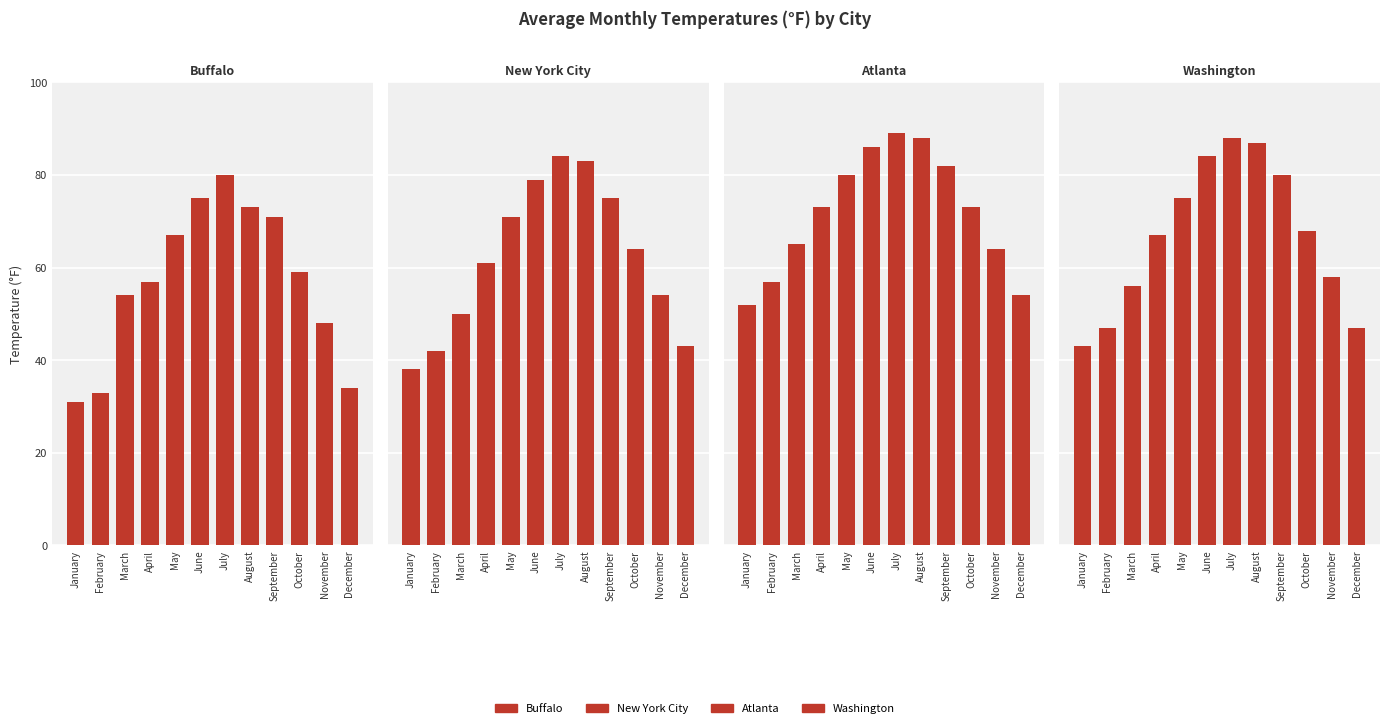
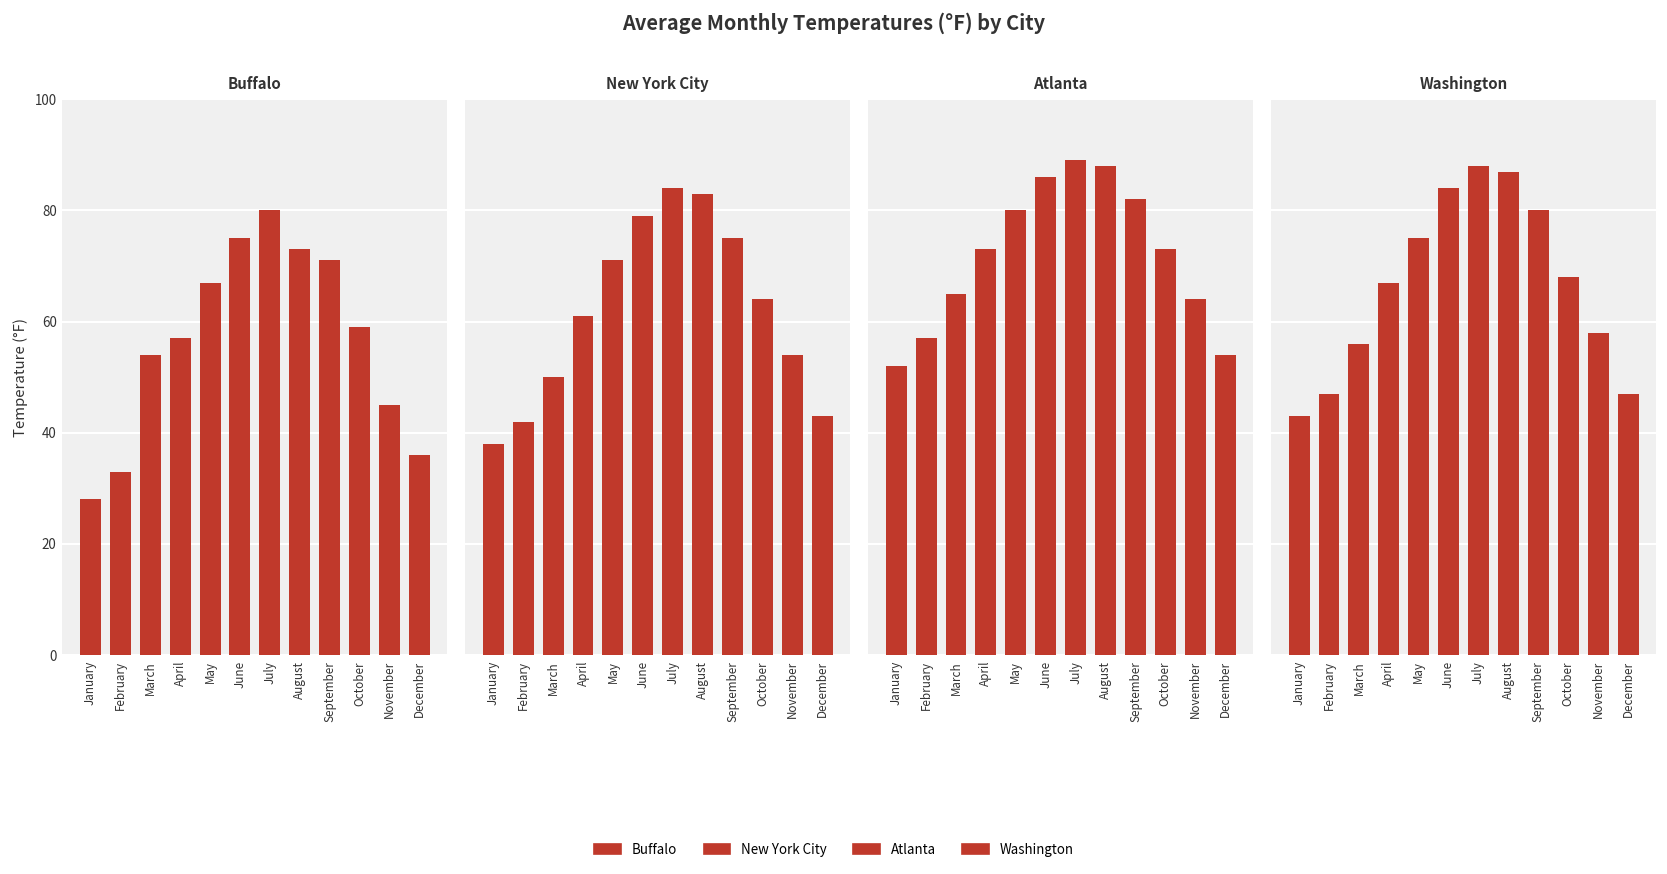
  {
    "Buffalo": {
-     "January": 31,
+     "January": 28,
      "February": 33,
      "March": 54,
      "April": 57,
      "May": 67,
      "June": 75,
      "July": 80,
      "August": 73,
      "September": 71,
      "October": 59,
-     "November": 48,
-     "December": 34
+     "November": 45,
+     "December": 36
    }
  }
